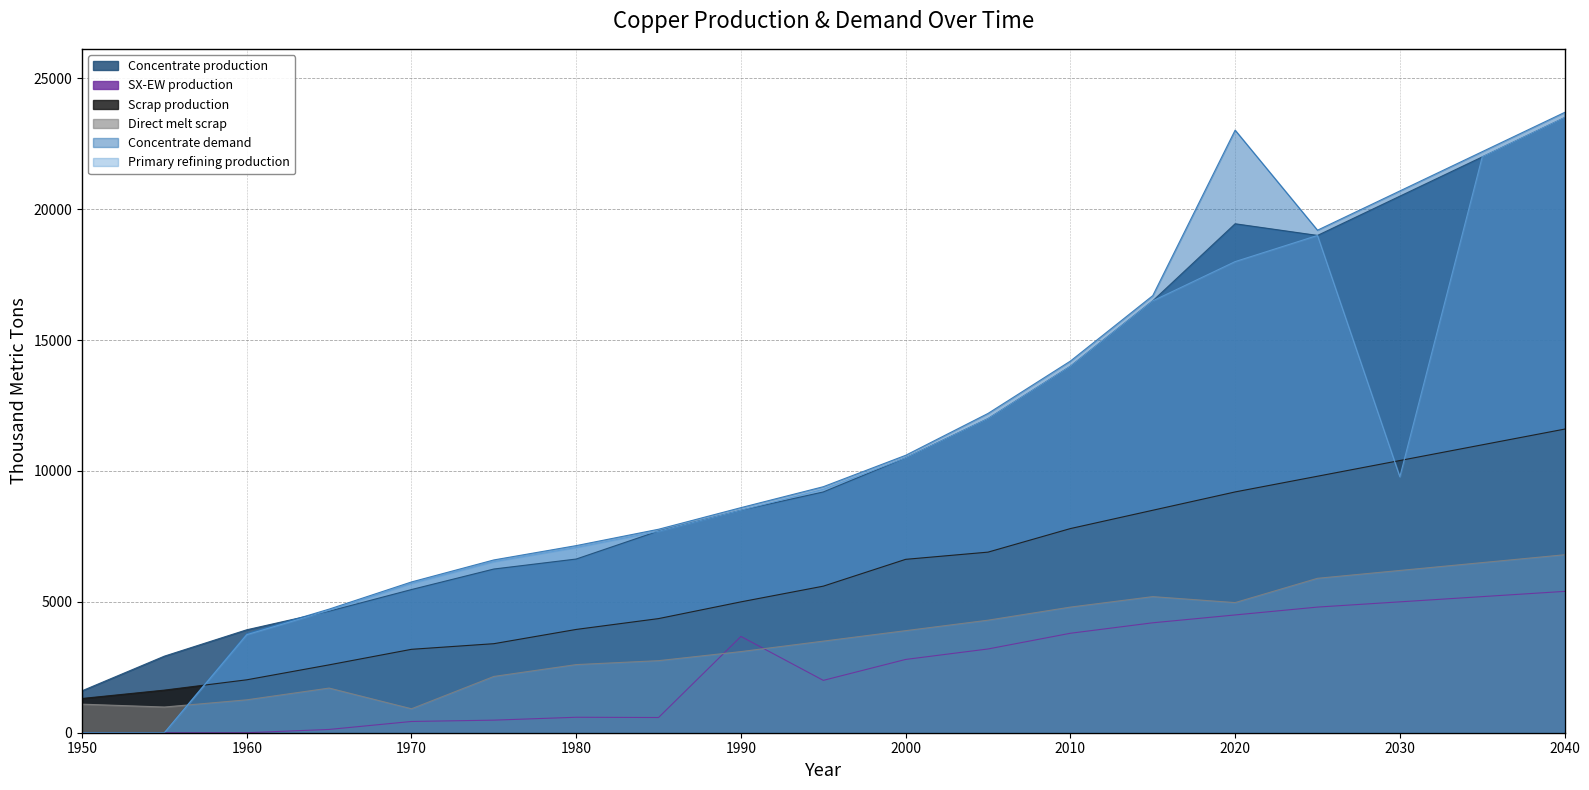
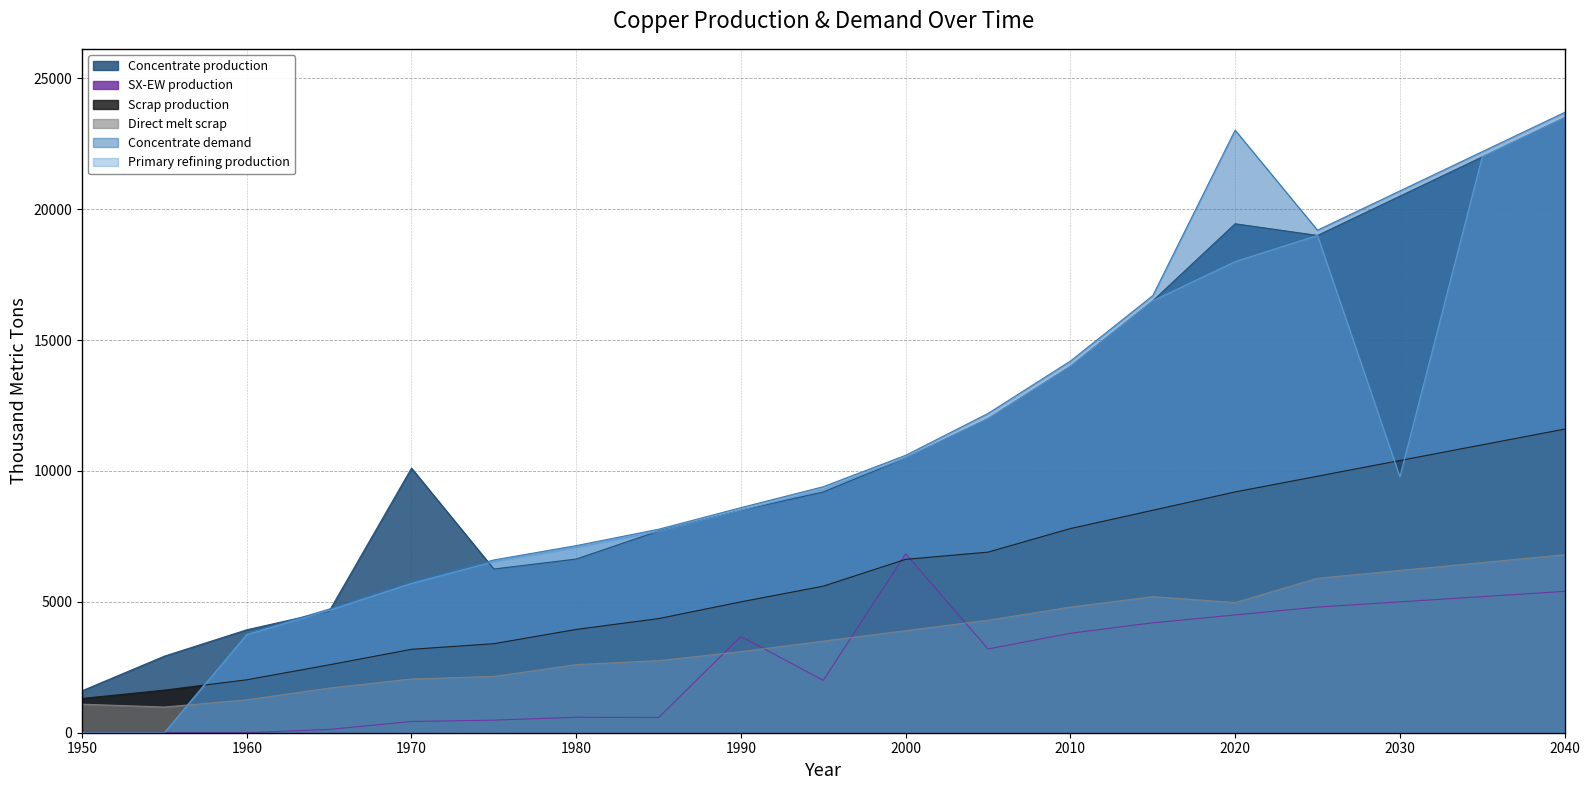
  {
    "Concentrate production": {
      "1950": 1600,
      "1960": 3900,
-     "1970": 5500,
+     "1970": 10100,
      "1980": 6600,
      "2020": 19400,
      "2030": 20500
    },
    "SX-EW production": {
      "1960": 0,
      "1970": 400,
      "1980": 600,
      "1990": 3700,
-     "2000": 2800,
+     "2000": 6800,
      "2010": 3800,
      "2020": 4500,
      "2030": 5000,
      "2040": 5400
    },
    "Scrap production": {
      "1950": 1300,
      "1960": 2000,
      "1970": 3200,
      "1980": 3900,
      "1990": 5000,
      "2000": 6600,
      "2010": 7800,
      "2020": 9200,
      "2030": 10400,
      "2040": 11600
    },
    "Direct melt scrap": {
      "1950": 1100,
      "1960": 1300,
-     "1970": 900,
+     "1970": 2100,
      "1980": 2600,
      "1990": 3100,
      "2000": 3900,
      "2010": 4800,
      "2020": 5000,
      "2030": 6200,
      "2040": 6800
    },
    "Concentrate demand": {
      "1990": 8600,
      "2000": 10600,
      "2010": 14200,
      "2020": 23000,
      "2030": 20700,
      "2040": 23700
    },
    "Primary refining production": {
      "2020": 18000,
      "2030": 9800
    }
  }
